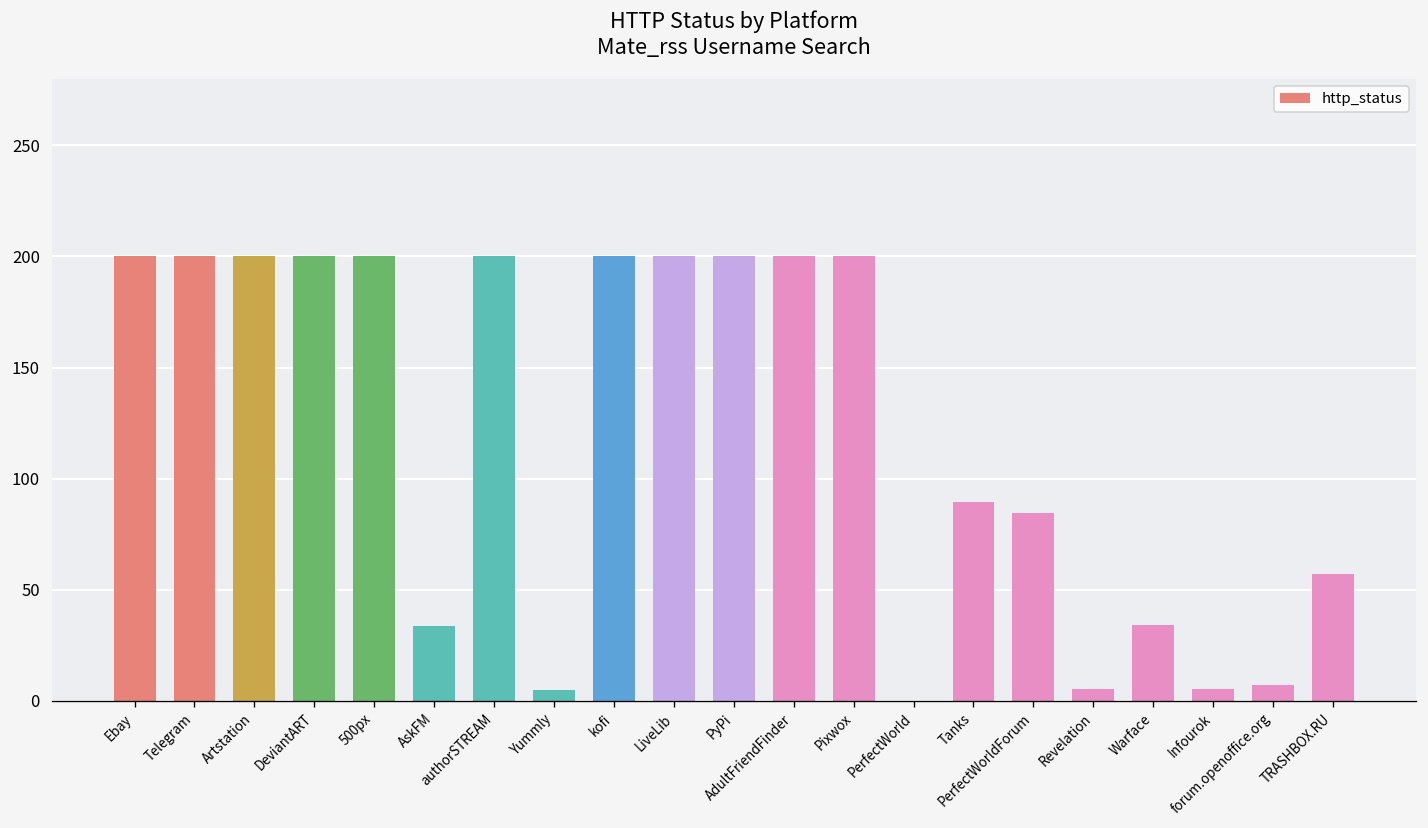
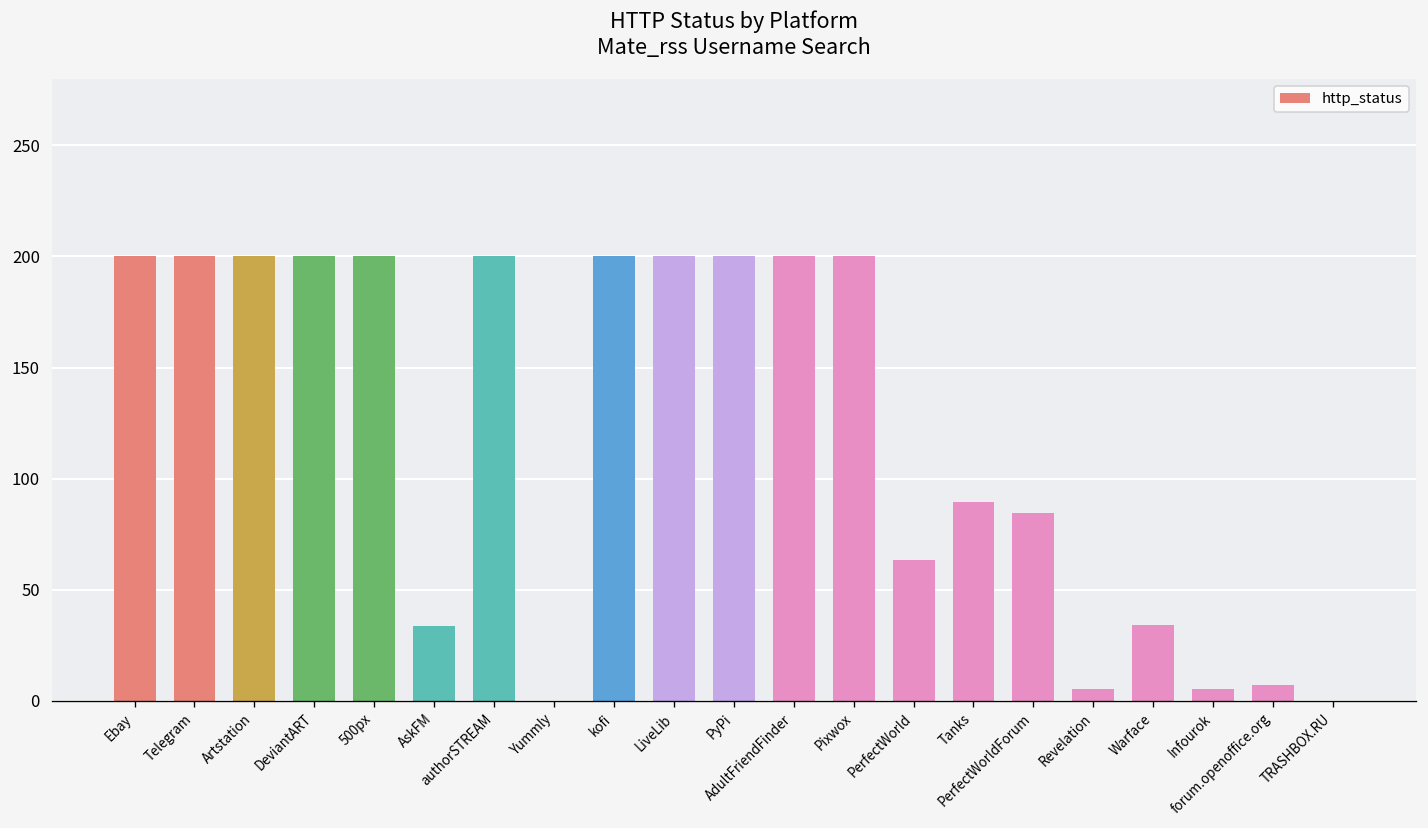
  {
    "Ebay": 200,
    "Telegram": 200,
    "Artstation": 200,
    "DeviantART": 200,
    "500px": 200,
    "AskFM": 34,
    "authorSTREAM": 200,
-   "Yummly": 5,
+   "Yummly": 0,
    "kofi": 200,
    "LiveLib": 200,
    "PyPi": 200,
    "AdultFriendFinder": 200,
    "Pixwox": 200,
-   "PerfectWorld": 0,
+   "PerfectWorld": 63,
    "Tanks": 89,
    "PerfectWorldForum": 85,
    "Revelation": 5,
    "Warface": 34,
    "Infourok": 5,
    "forum.openoffice.org": 7,
-   "TRASHBOX.RU": 57
+   "TRASHBOX.RU": 0
  }
